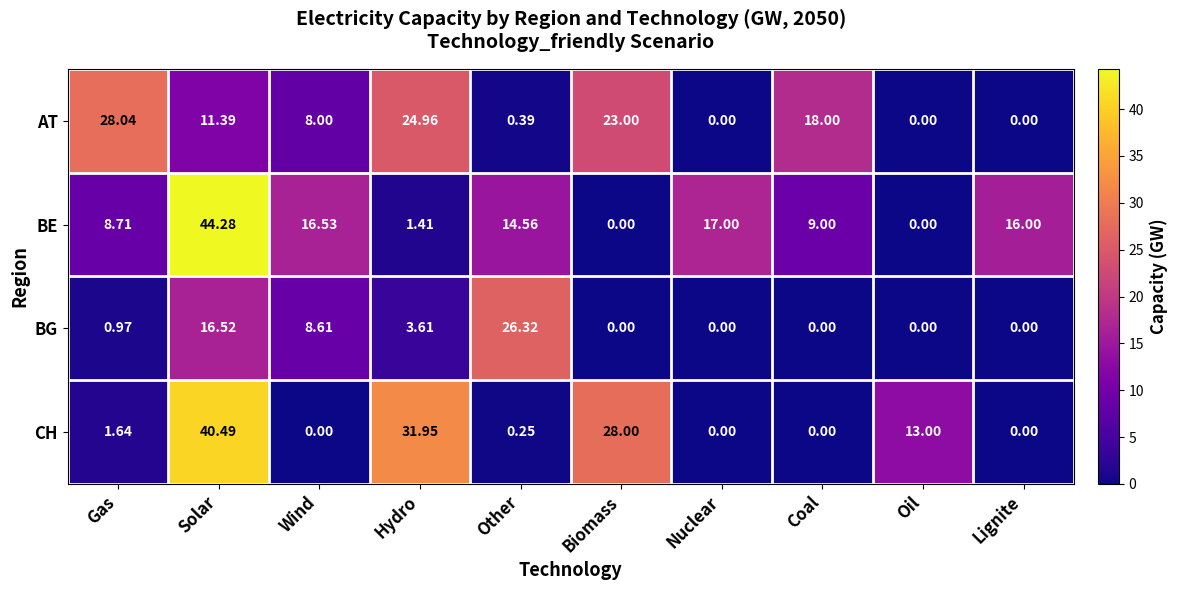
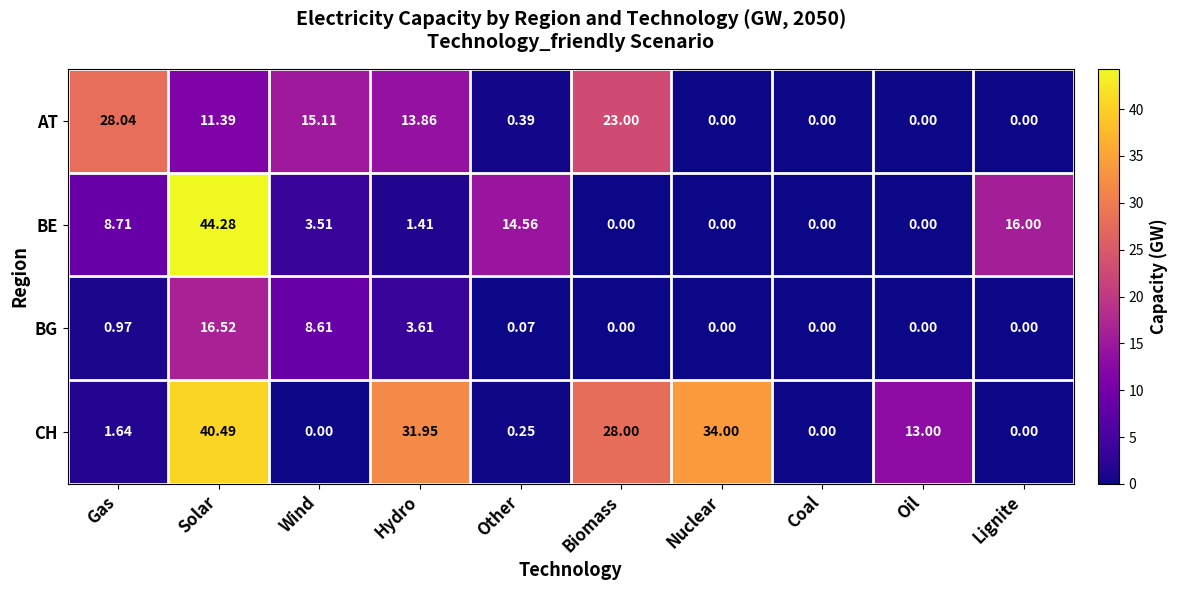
  {
    "AT": {
      "Gas": 28.04,
      "Solar": 11.39,
-     "Wind": 8.00,
-     "Hydro": 24.96,
+     "Wind": 15.11,
+     "Hydro": 13.86,
      "Other": 0.39,
      "Biomass": 23.00,
      "Nuclear": 0.00,
-     "Coal": 18.00,
+     "Coal": 0.00,
      "Oil": 0.00,
      "Lignite": 0.00
    },
    "BE": {
      "Gas": 8.71,
      "Solar": 44.28,
-     "Wind": 16.53,
+     "Wind": 3.51,
      "Hydro": 1.41,
      "Other": 14.56,
      "Biomass": 0.00,
-     "Nuclear": 17.00,
-     "Coal": 9.00,
+     "Nuclear": 0.00,
+     "Coal": 0.00,
      "Oil": 0.00,
      "Lignite": 16.00
    },
    "BG": {
      "Gas": 0.97,
      "Solar": 16.52,
      "Wind": 8.61,
      "Hydro": 3.61,
-     "Other": 26.32,
+     "Other": 0.07,
      "Biomass": 0.00,
      "Nuclear": 0.00,
      "Coal": 0.00,
      "Oil": 0.00,
      "Lignite": 0.00
    },
    "CH": {
      "Gas": 1.64,
      "Solar": 40.49,
      "Wind": 0.00,
      "Hydro": 31.95,
      "Other": 0.25,
      "Biomass": 28.00,
-     "Nuclear": 0.00,
+     "Nuclear": 34.00,
      "Coal": 0.00,
      "Oil": 13.00,
      "Lignite": 0.00
    }
  }
